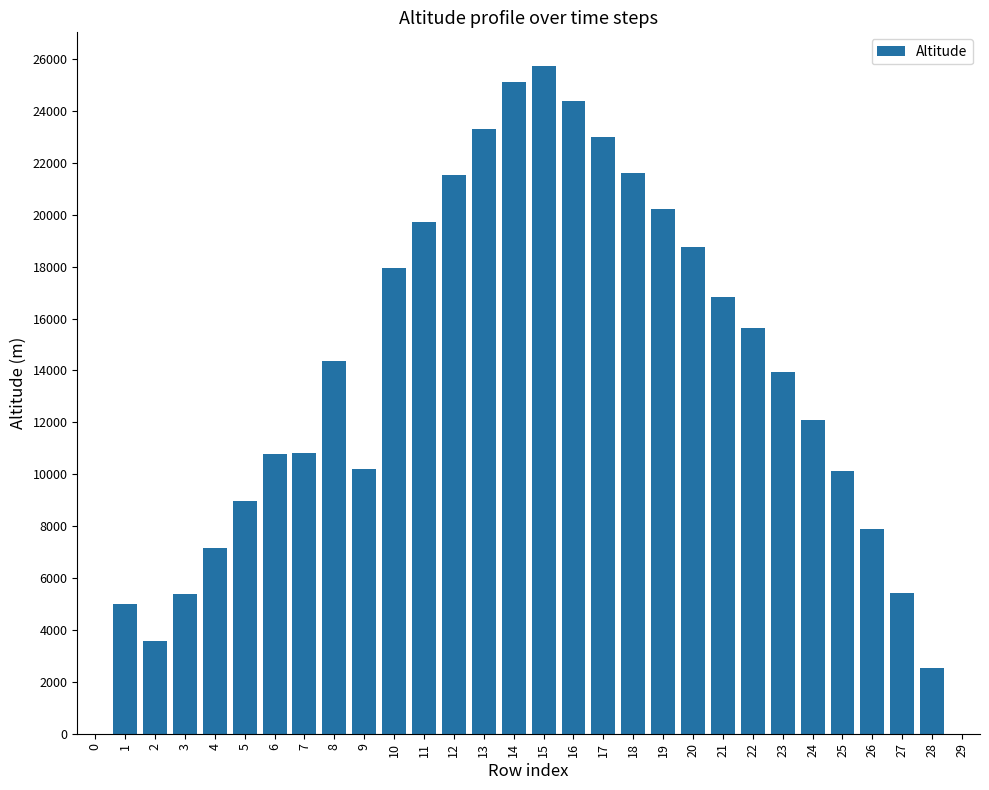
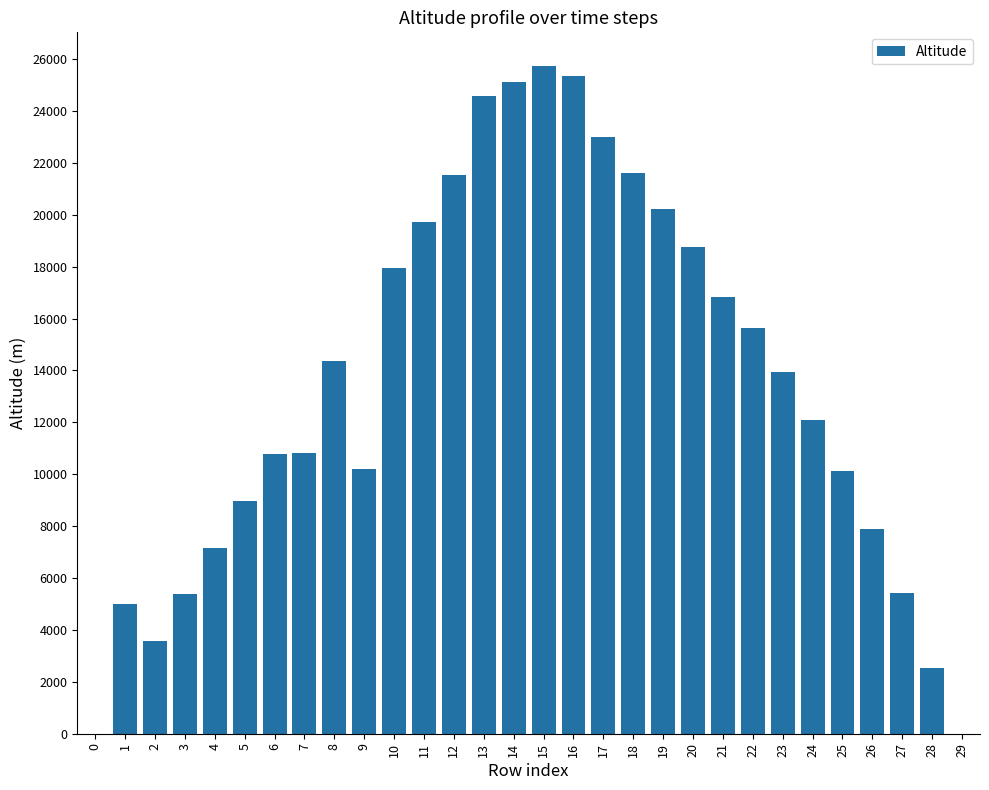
  {
    "0": 0,
    "1": 5000,
    "2": 3600,
    "3": 5400,
    "4": 7200,
    "5": 9000,
    "6": 10800,
    "7": 10800,
    "8": 14400,
    "9": 10200,
    "10": 17900,
    "11": 19700,
    "12": 21500,
-   "13": 23300,
+   "13": 24600,
    "14": 25100,
    "15": 25700,
-   "16": 24400,
+   "16": 25300,
    "17": 23000,
    "18": 21600,
    "19": 20200,
    "20": 18700,
    "21": 16800,
    "22": 15600,
    "23": 13900,
    "24": 12100,
    "25": 10100,
    "26": 7900,
    "27": 5400,
    "28": 2500,
    "29": 0
  }
